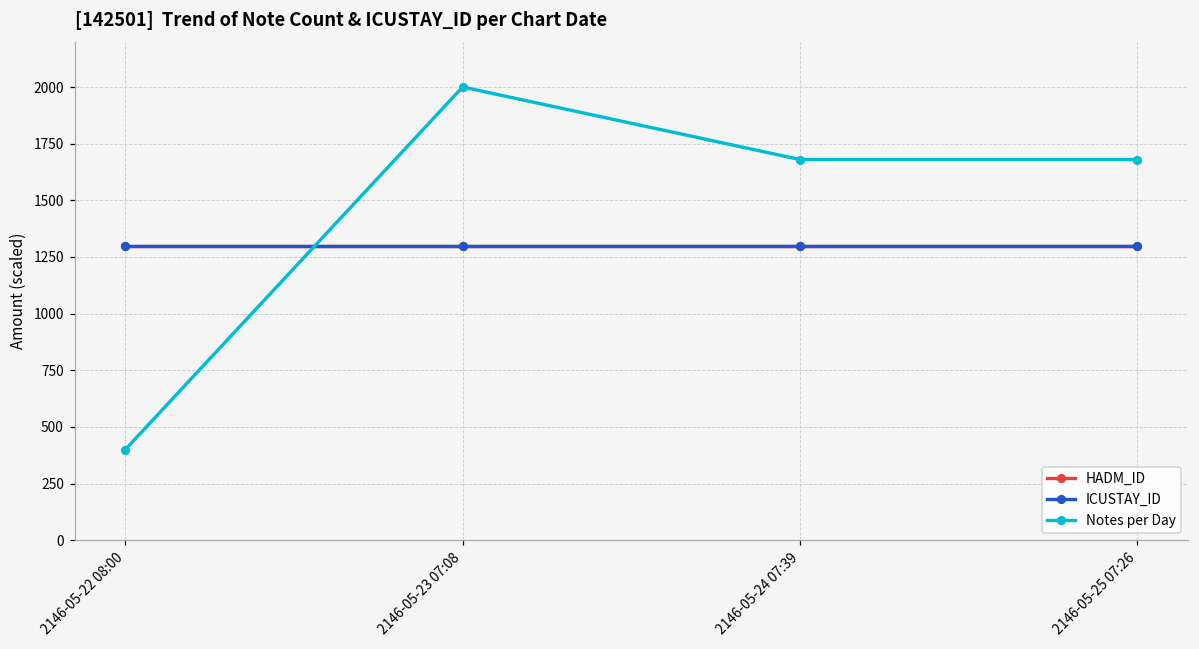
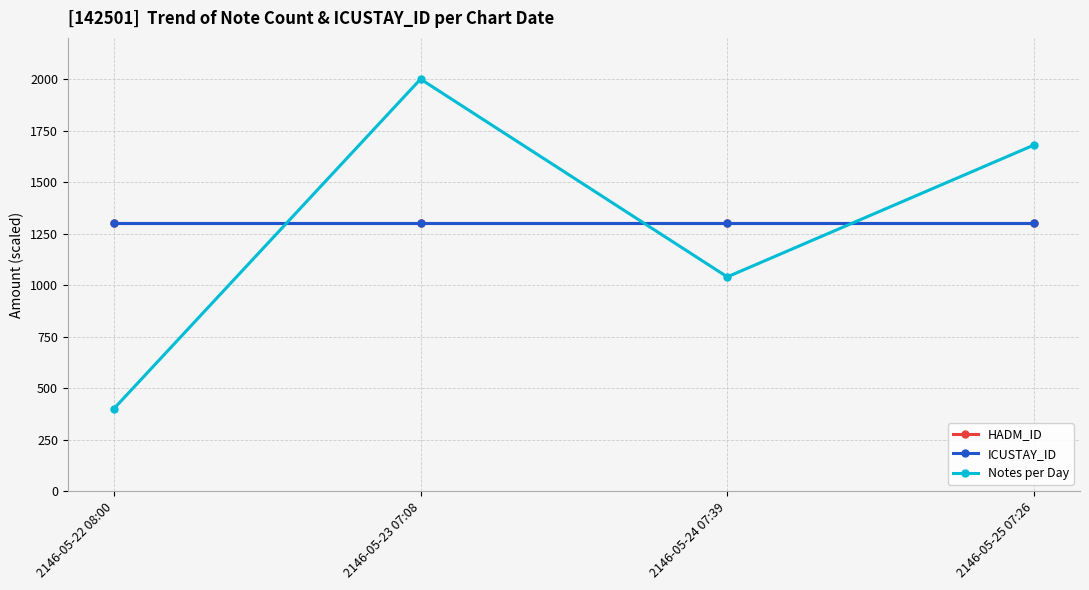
  {
    "ICUSTAY_ID": {
      "2146-05-22 08:00": 1300,
      "2146-05-23 07:08": 1300,
      "2146-05-24 07:39": 1300,
      "2146-05-25 07:26": 1300
    },
    "Notes per Day": {
      "2146-05-22 08:00": 400,
      "2146-05-23 07:08": 2000,
-     "2146-05-24 07:39": 1680,
+     "2146-05-24 07:39": 1040,
      "2146-05-25 07:26": 1680
    }
  }
